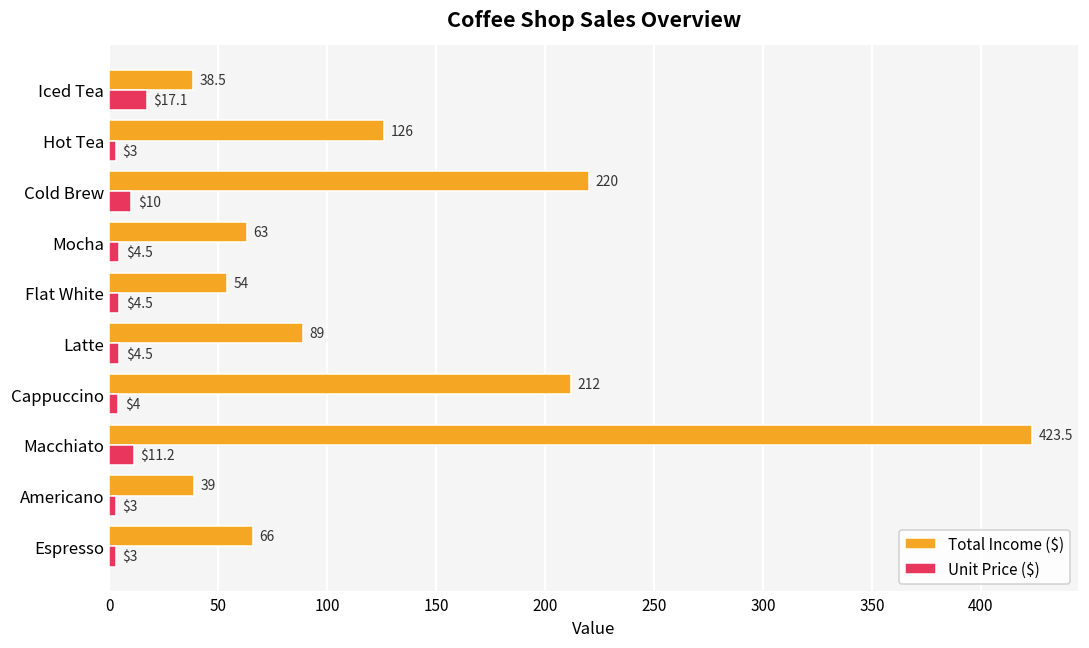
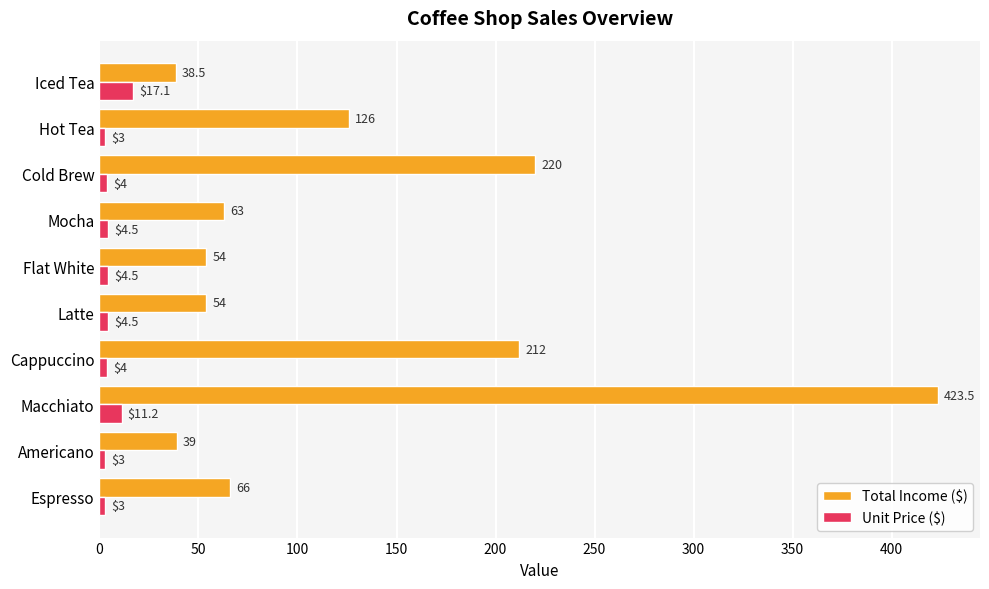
  {
    "Total Income ($)": {
      "Iced Tea": "38.5",
      "Hot Tea": "126",
      "Cold Brew": "220",
      "Mocha": "63",
      "Flat White": "54",
-     "Latte": "89",
+     "Latte": "54",
      "Cappuccino": "212",
      "Macchiato": "423.5",
      "Americano": "39",
      "Espresso": "66"
    },
    "Unit Price ($)": {
      "Iced Tea": "$17.1",
      "Hot Tea": "$3",
-     "Cold Brew": "$10",
+     "Cold Brew": "$4",
      "Mocha": "$4.5",
      "Flat White": "$4.5",
      "Latte": "$4.5",
      "Cappuccino": "$4",
      "Macchiato": "$11.2",
      "Americano": "$3",
      "Espresso": "$3"
    }
  }
